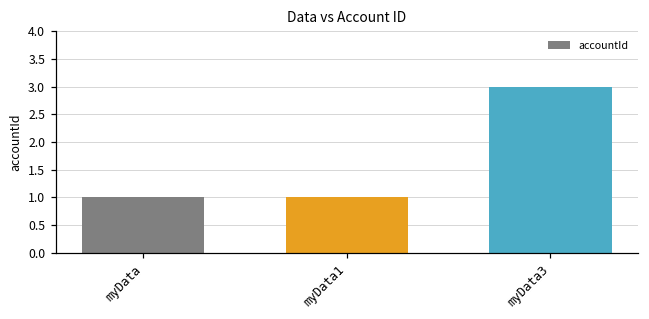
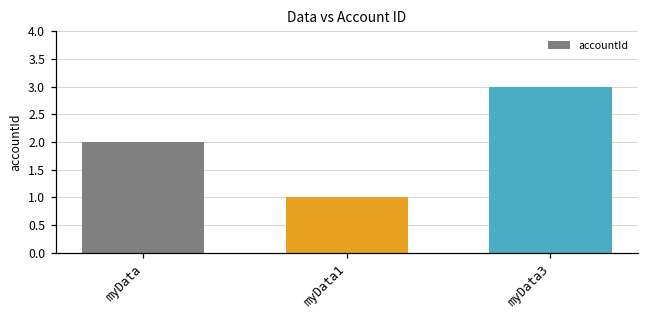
  {
-   "myData": 1,
+   "myData": 2,
    "myData1": 1,
    "myData3": 3
  }
